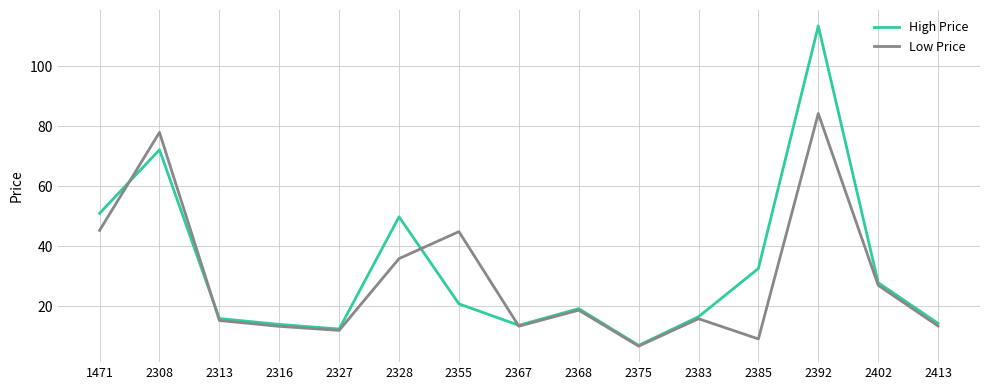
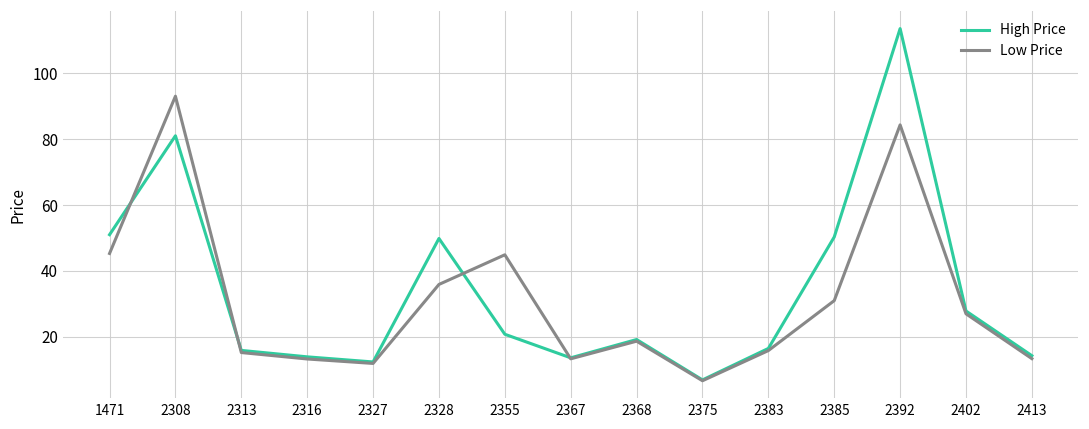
  {
    "High Price": {
      "1471": 51,
-     "2308": 72,
+     "2308": 81,
      "2328": 50,
      "2355": 21,
-     "2385": 33,
+     "2385": 50,
      "2392": 114,
      "2402": 28,
      "2413": 14
    },
    "Low Price": {
      "1471": 45,
-     "2308": 78,
+     "2308": 93,
      "2328": 36,
      "2355": 45,
-     "2385": 9,
+     "2385": 31,
      "2392": 84,
      "2402": 27,
      "2413": 13
    }
  }
